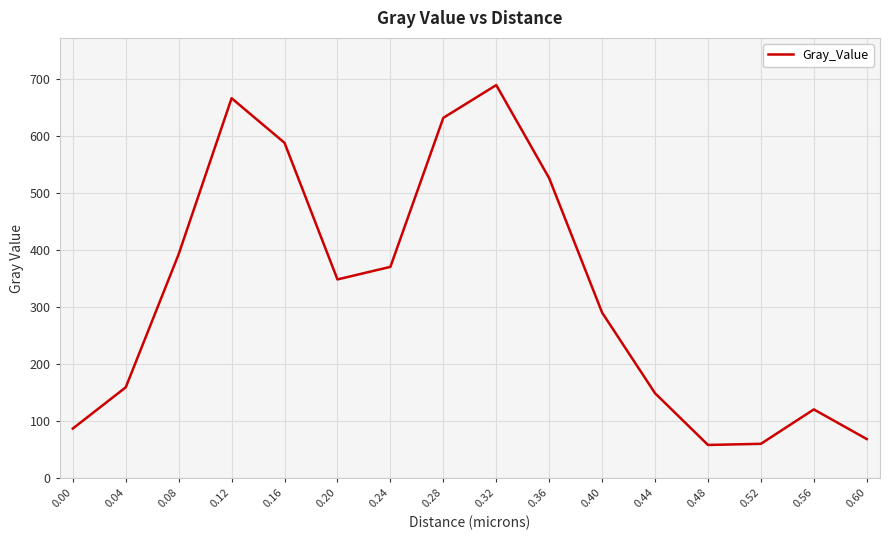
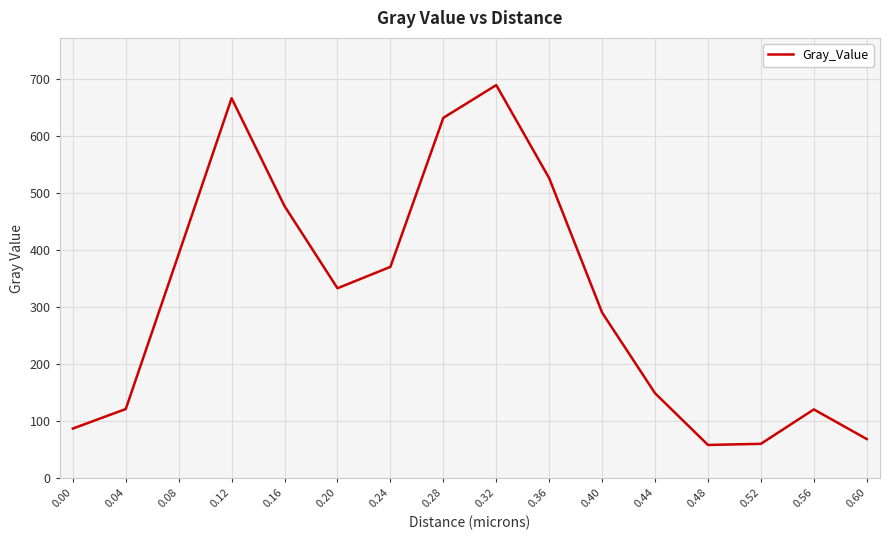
  {
    "0.00": 90,
-   "0.04": 160,
+   "0.04": 120,
    "0.08": 390,
    "0.12": 670,
-   "0.16": 590,
-   "0.20": 350,
+   "0.16": 480,
+   "0.20": 330,
    "0.24": 370,
    "0.28": 630,
    "0.32": 690,
    "0.36": 530,
    "0.40": 290,
    "0.44": 150,
    "0.48": 60,
    "0.52": 60,
    "0.56": 120,
    "0.60": 70
  }
